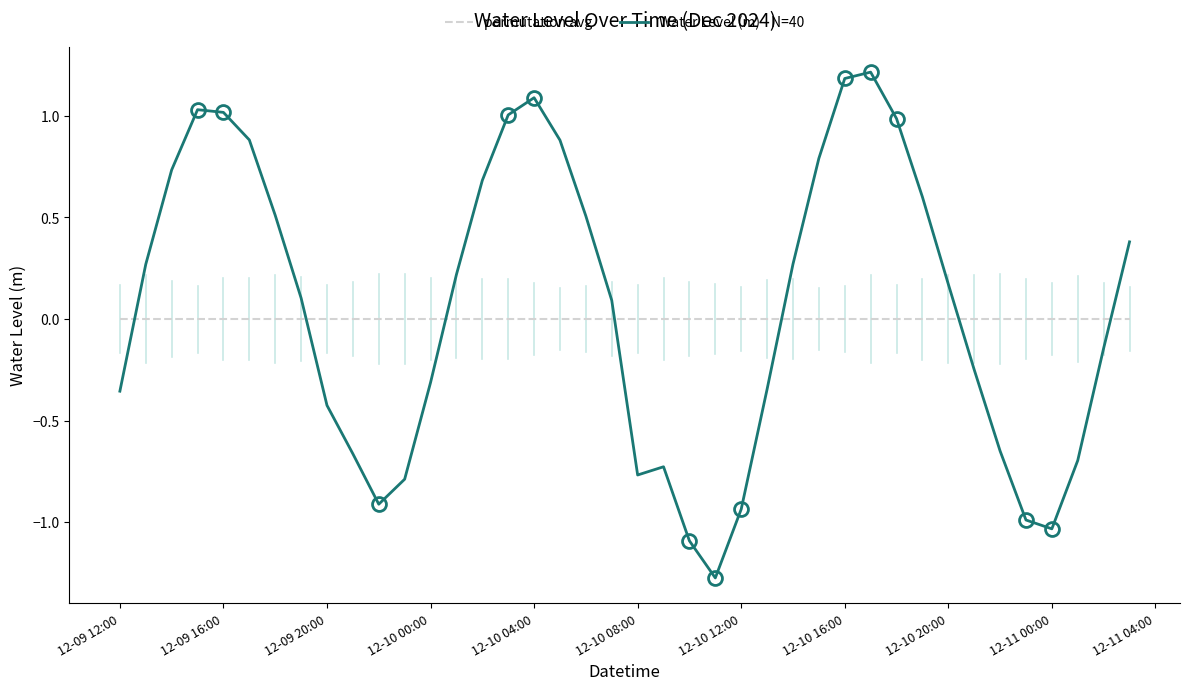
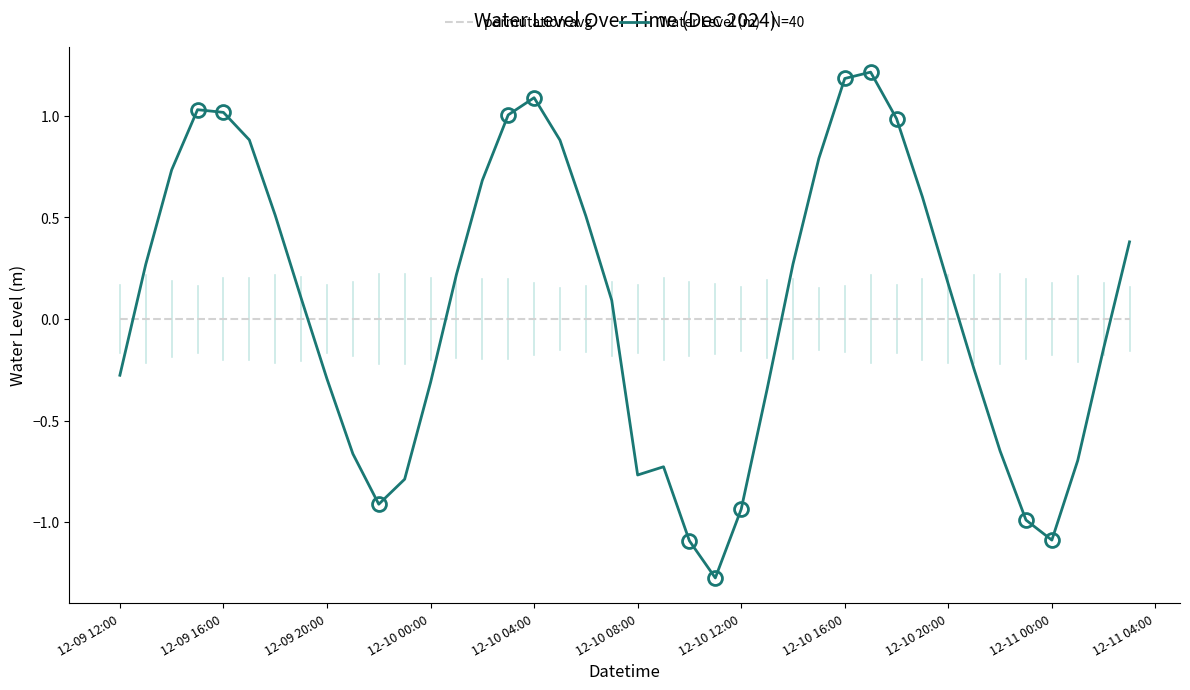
  {
    "Water Level (m) - N=40": {
-     "12-09 12:00": -0.36,
-     "12-09 20:00": -0.42,
+     "12-09 12:00": -0.28,
+     "12-09 20:00": -0.29,
      "12-10 00:00": -0.31,
      "12-10 08:00": -0.77,
      "12-10 20:00": 0.17,
-     "12-11 00:00": -1.03
+     "12-11 00:00": -1.09
    }
  }
